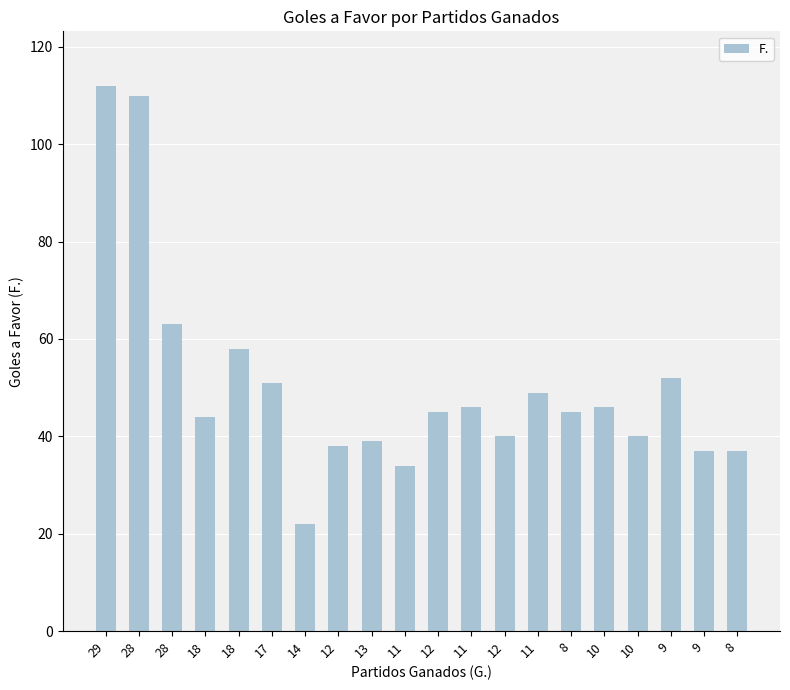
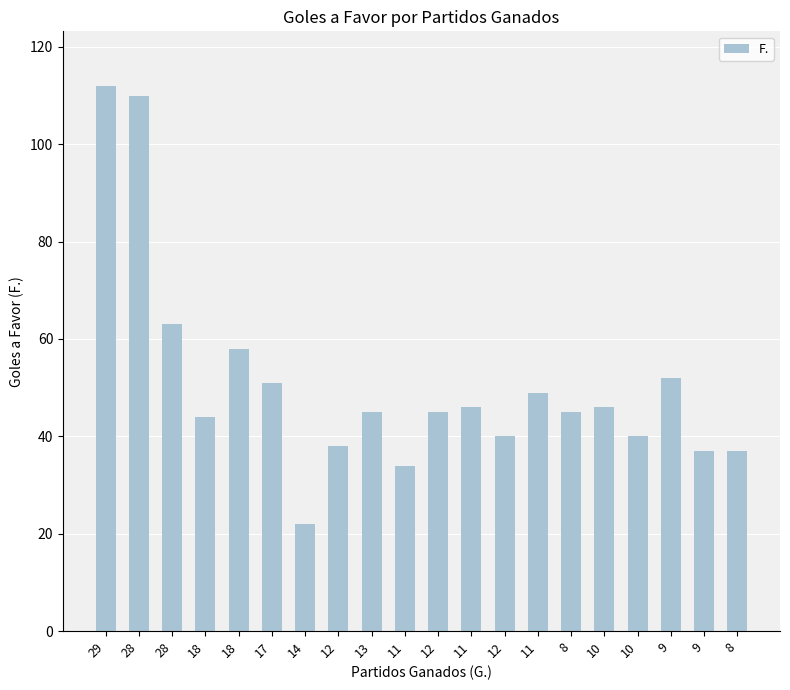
  {
    "29": 112,
    "17": 51,
    "14": 22,
-   "13": 39
+   "13": 45
  }
